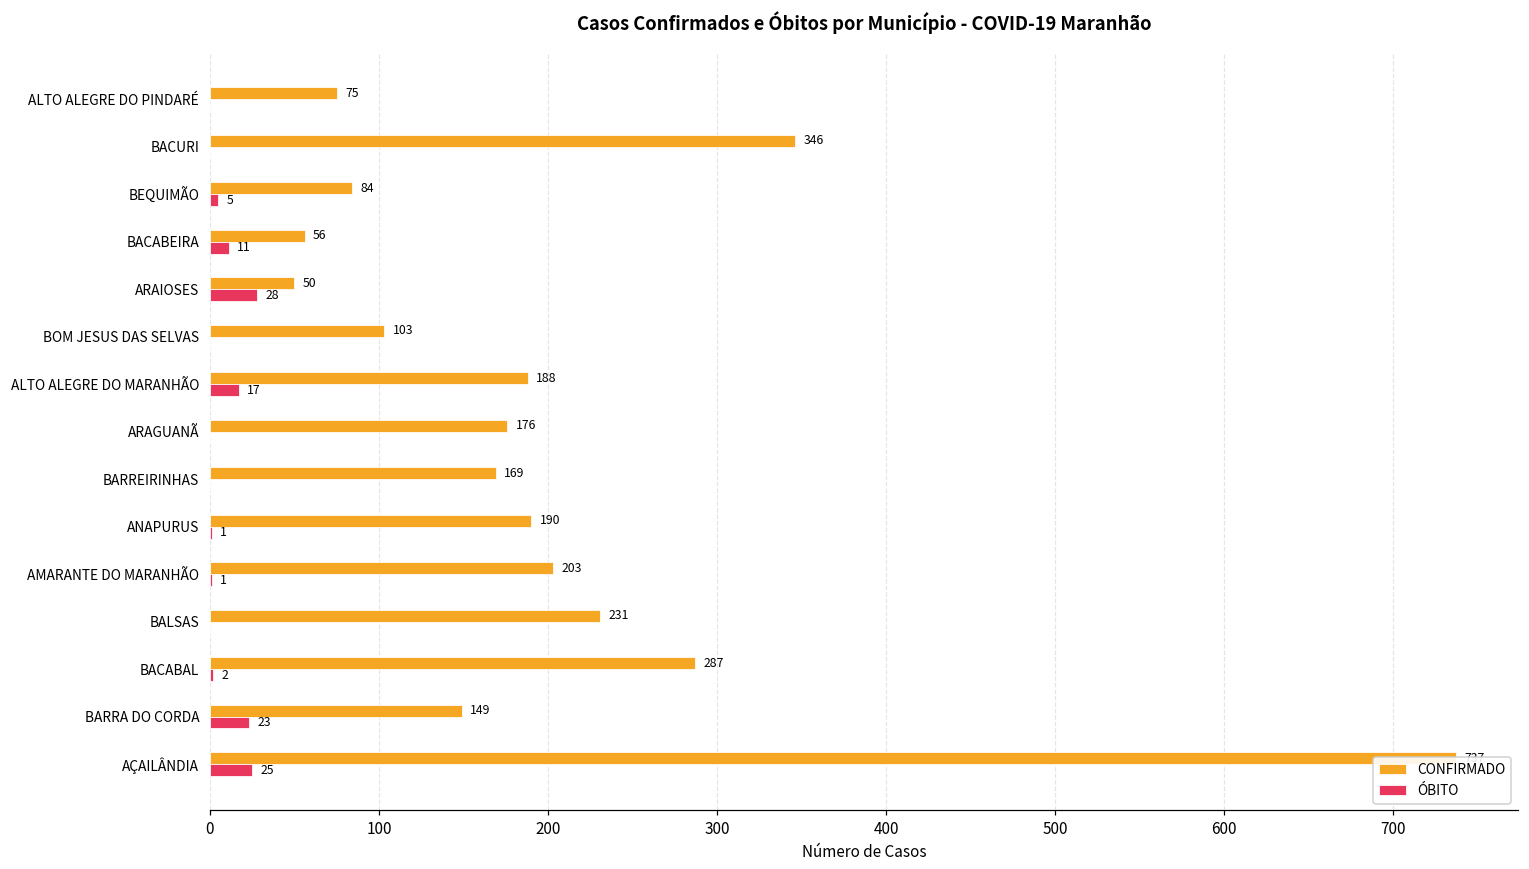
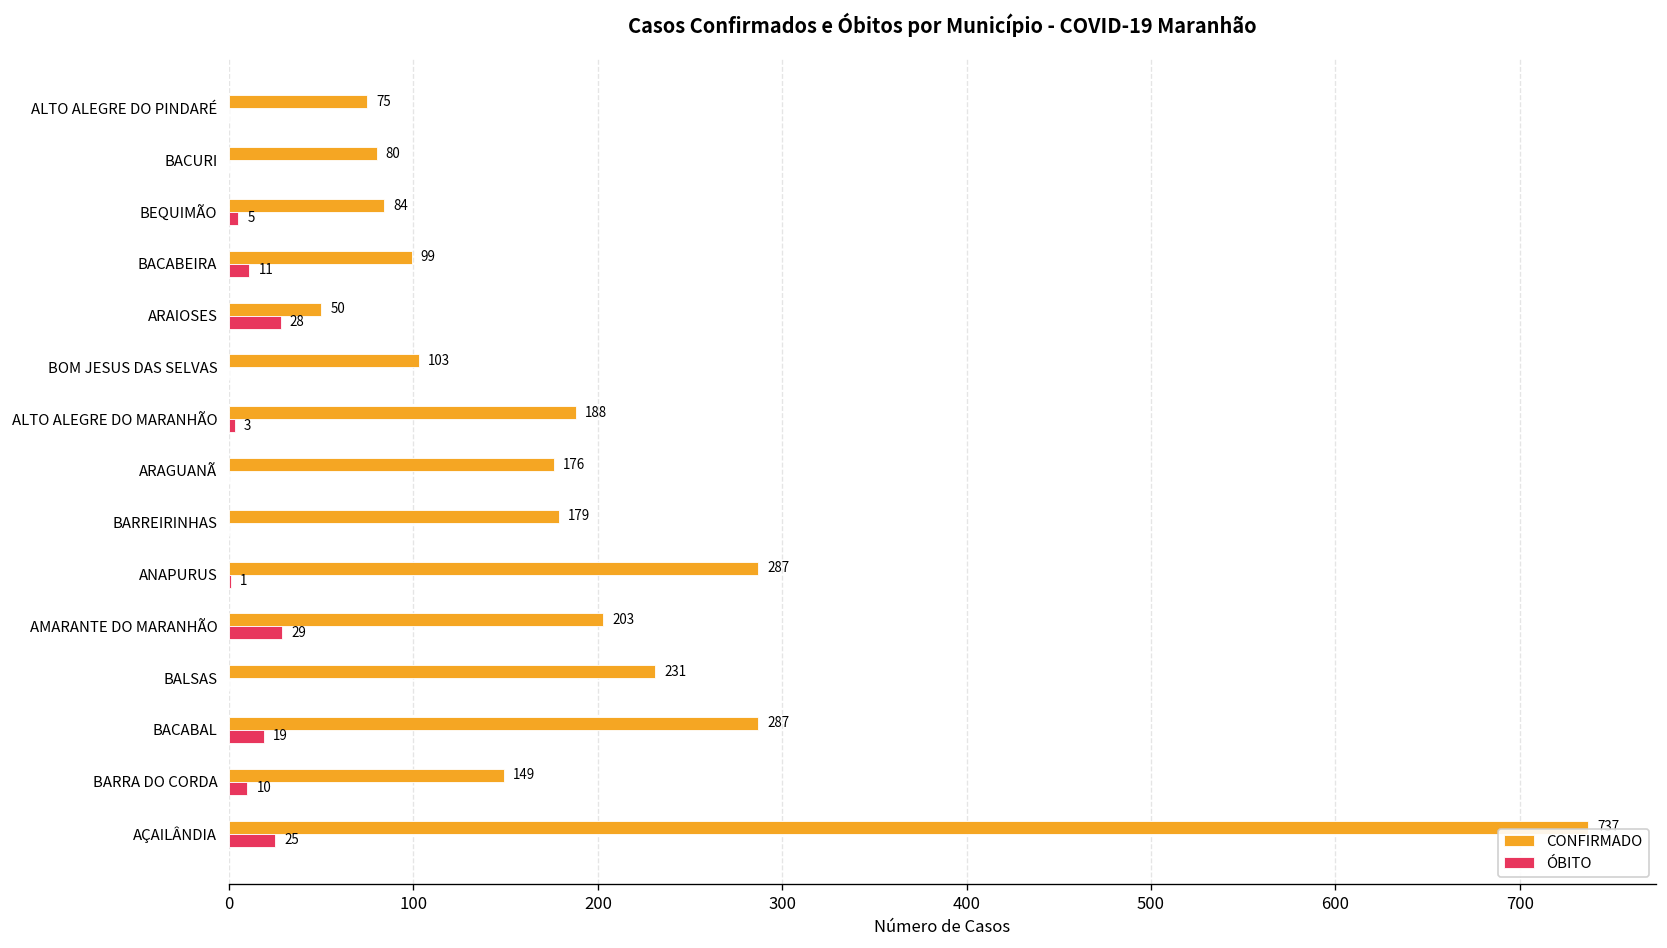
  {
    "CONFIRMADO": {
      "ALTO ALEGRE DO PINDARÉ": 75,
-     "BACURI": 346,
+     "BACURI": 80,
      "BEQUIMÃO": 84,
-     "BACABEIRA": 56,
+     "BACABEIRA": 99,
      "ARAIOSES": 50,
      "BOM JESUS DAS SELVAS": 103,
      "ALTO ALEGRE DO MARANHÃO": 188,
      "ARAGUANÃ": 176,
-     "BARREIRINHAS": 169,
-     "ANAPURUS": 190,
+     "BARREIRINHAS": 179,
+     "ANAPURUS": 287,
      "AMARANTE DO MARANHÃO": 203,
      "BALSAS": 231,
      "BACABAL": 287,
      "BARRA DO CORDA": 149
    },
    "ÓBITO": {
      "BEQUIMÃO": 5,
      "BACABEIRA": 11,
      "ARAIOSES": 28,
-     "ALTO ALEGRE DO MARANHÃO": 17,
+     "ALTO ALEGRE DO MARANHÃO": 3,
      "ANAPURUS": 1,
-     "AMARANTE DO MARANHÃO": 1,
-     "BACABAL": 2,
-     "BARRA DO CORDA": 23,
+     "AMARANTE DO MARANHÃO": 29,
+     "BACABAL": 19,
+     "BARRA DO CORDA": 10,
      "AÇAILÂNDIA": 25
    }
  }
